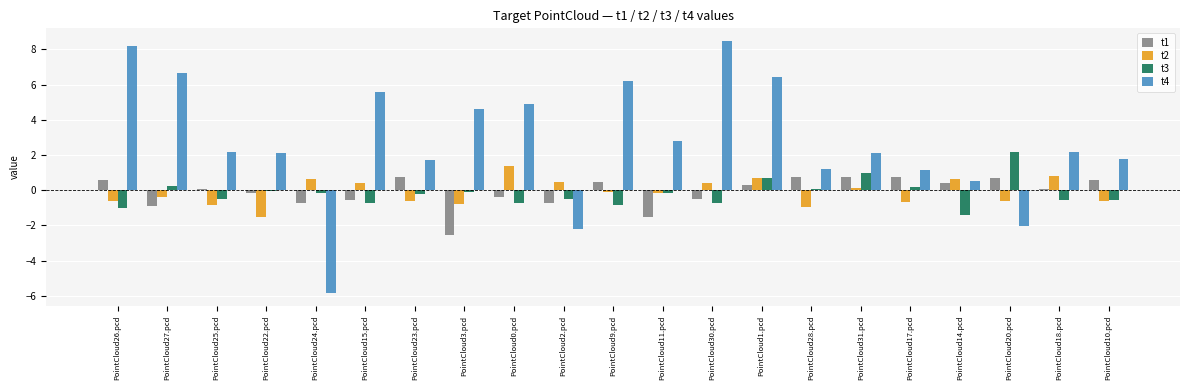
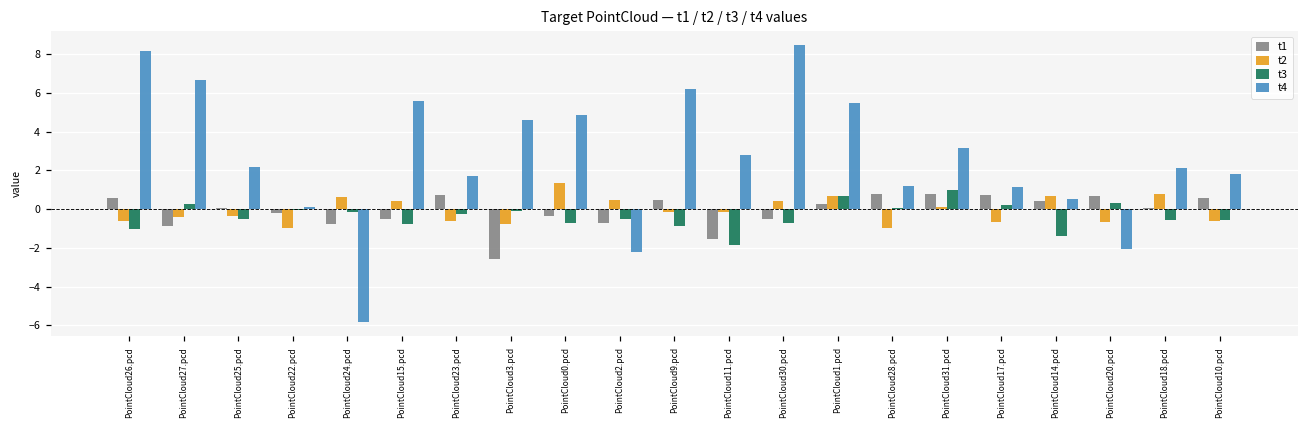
  {
    "t1": {
      "PointCloud26.pcd": 0.6,
      "PointCloud27.pcd": -0.9,
      "PointCloud22.pcd": -0.2,
      "PointCloud24.pcd": -0.8,
      "PointCloud15.pcd": -0.5,
      "PointCloud23.pcd": 0.8,
      "PointCloud3.pcd": -2.6,
      "PointCloud0.pcd": -0.4,
      "PointCloud2.pcd": -0.7,
      "PointCloud9.pcd": 0.5,
      "PointCloud11.pcd": -1.5,
      "PointCloud30.pcd": -0.5,
      "PointCloud1.pcd": 0.3,
      "PointCloud28.pcd": 0.8,
      "PointCloud31.pcd": 0.8,
      "PointCloud17.pcd": 0.7,
      "PointCloud14.pcd": 0.4,
      "PointCloud20.pcd": 0.7,
      "PointCloud10.pcd": 0.6
    },
    "t2": {
      "PointCloud26.pcd": -0.6,
      "PointCloud27.pcd": -0.4,
-     "PointCloud25.pcd": -0.9,
-     "PointCloud22.pcd": -1.5,
+     "PointCloud25.pcd": -0.4,
+     "PointCloud22.pcd": -1.0,
      "PointCloud24.pcd": 0.6,
      "PointCloud15.pcd": 0.4,
      "PointCloud23.pcd": -0.6,
      "PointCloud3.pcd": -0.8,
      "PointCloud0.pcd": 1.4,
      "PointCloud2.pcd": 0.5,
      "PointCloud11.pcd": -0.1,
      "PointCloud30.pcd": 0.4,
      "PointCloud1.pcd": 0.7,
      "PointCloud28.pcd": -1.0,
      "PointCloud17.pcd": -0.7,
      "PointCloud14.pcd": 0.7,
      "PointCloud20.pcd": -0.6,
      "PointCloud18.pcd": 0.8,
      "PointCloud10.pcd": -0.6
    },
    "t3": {
      "PointCloud26.pcd": -1.0,
      "PointCloud27.pcd": 0.3,
      "PointCloud25.pcd": -0.5,
      "PointCloud24.pcd": -0.1,
      "PointCloud15.pcd": -0.7,
      "PointCloud23.pcd": -0.2,
      "PointCloud0.pcd": -0.7,
      "PointCloud2.pcd": -0.5,
      "PointCloud9.pcd": -0.9,
-     "PointCloud11.pcd": -0.2,
+     "PointCloud11.pcd": -1.8,
      "PointCloud30.pcd": -0.7,
      "PointCloud1.pcd": 0.7,
      "PointCloud31.pcd": 1.0,
      "PointCloud17.pcd": 0.2,
      "PointCloud14.pcd": -1.4,
-     "PointCloud20.pcd": 2.2,
+     "PointCloud20.pcd": 0.3,
      "PointCloud18.pcd": -0.6,
      "PointCloud10.pcd": -0.5
    },
    "t4": {
      "PointCloud26.pcd": 8.2,
      "PointCloud27.pcd": 6.7,
      "PointCloud25.pcd": 2.2,
-     "PointCloud22.pcd": 2.1,
+     "PointCloud22.pcd": 0.1,
      "PointCloud24.pcd": -5.8,
      "PointCloud15.pcd": 5.6,
      "PointCloud23.pcd": 1.7,
      "PointCloud3.pcd": 4.6,
      "PointCloud0.pcd": 4.9,
      "PointCloud2.pcd": -2.2,
      "PointCloud9.pcd": 6.2,
      "PointCloud11.pcd": 2.8,
      "PointCloud30.pcd": 8.5,
-     "PointCloud1.pcd": 6.4,
+     "PointCloud1.pcd": 5.5,
      "PointCloud28.pcd": 1.2,
-     "PointCloud31.pcd": 2.1,
+     "PointCloud31.pcd": 3.2,
      "PointCloud17.pcd": 1.1,
      "PointCloud14.pcd": 0.5,
      "PointCloud20.pcd": -2.1,
      "PointCloud18.pcd": 2.1,
      "PointCloud10.pcd": 1.8
    }
  }
